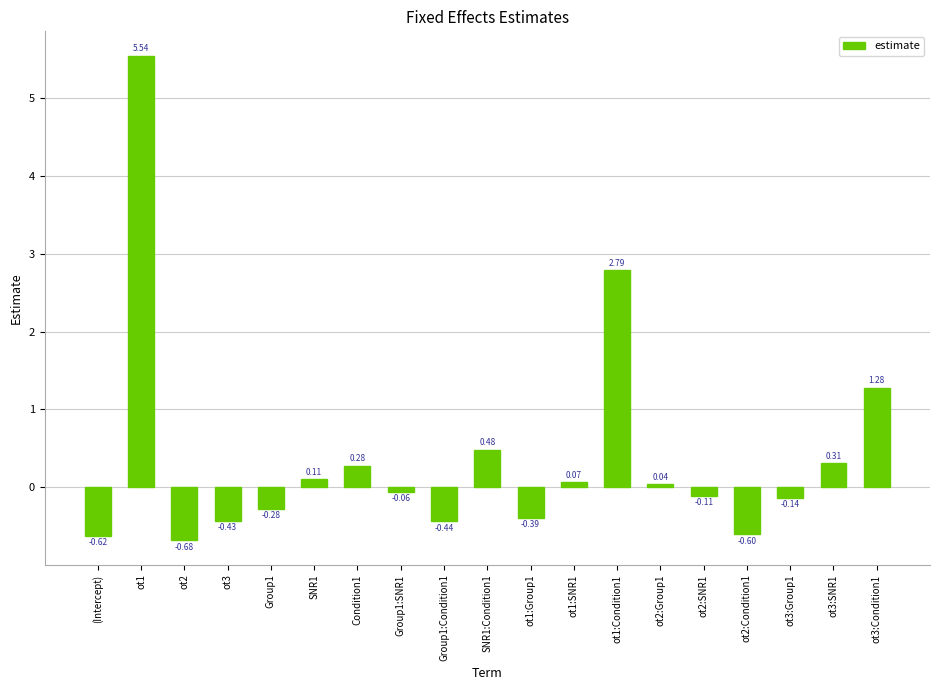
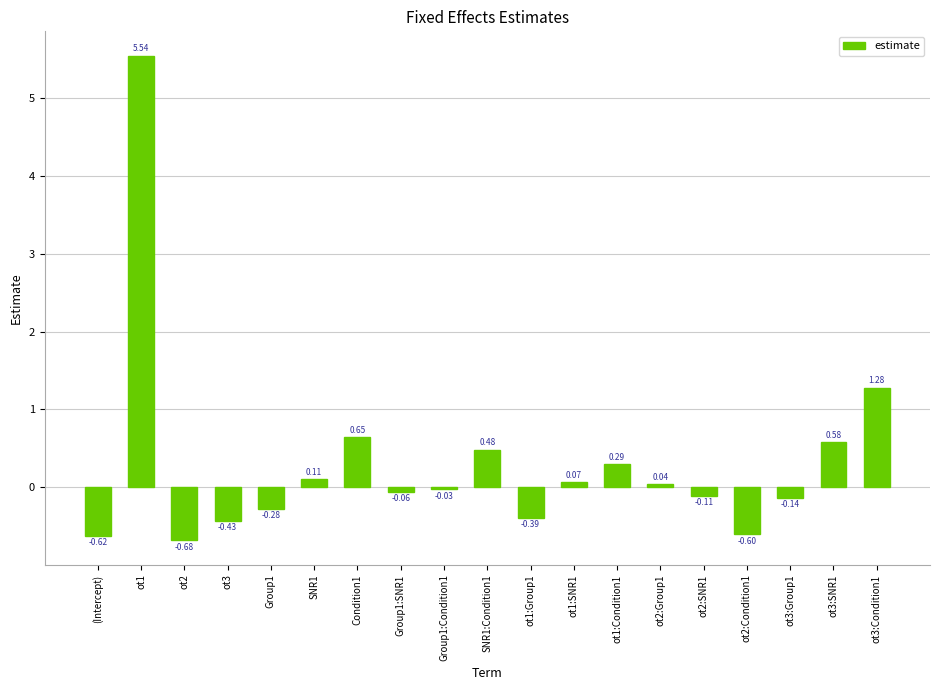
  {
    "(Intercept)": -0.62,
    "ot1": 5.54,
    "ot2": -0.68,
    "ot3": -0.43,
    "Group1": -0.28,
    "SNR1": 0.11,
-   "Condition1": 0.28,
+   "Condition1": 0.65,
    "Group1:SNR1": -0.06,
-   "Group1:Condition1": -0.44,
+   "Group1:Condition1": -0.03,
    "SNR1:Condition1": 0.48,
    "ot1:Group1": -0.39,
    "ot1:SNR1": 0.07,
-   "ot1:Condition1": 2.79,
+   "ot1:Condition1": 0.29,
    "ot2:Group1": 0.04,
    "ot2:SNR1": -0.11,
    "ot2:Condition1": -0.60,
    "ot3:Group1": -0.14,
-   "ot3:SNR1": 0.31,
+   "ot3:SNR1": 0.58,
    "ot3:Condition1": 1.28
  }
